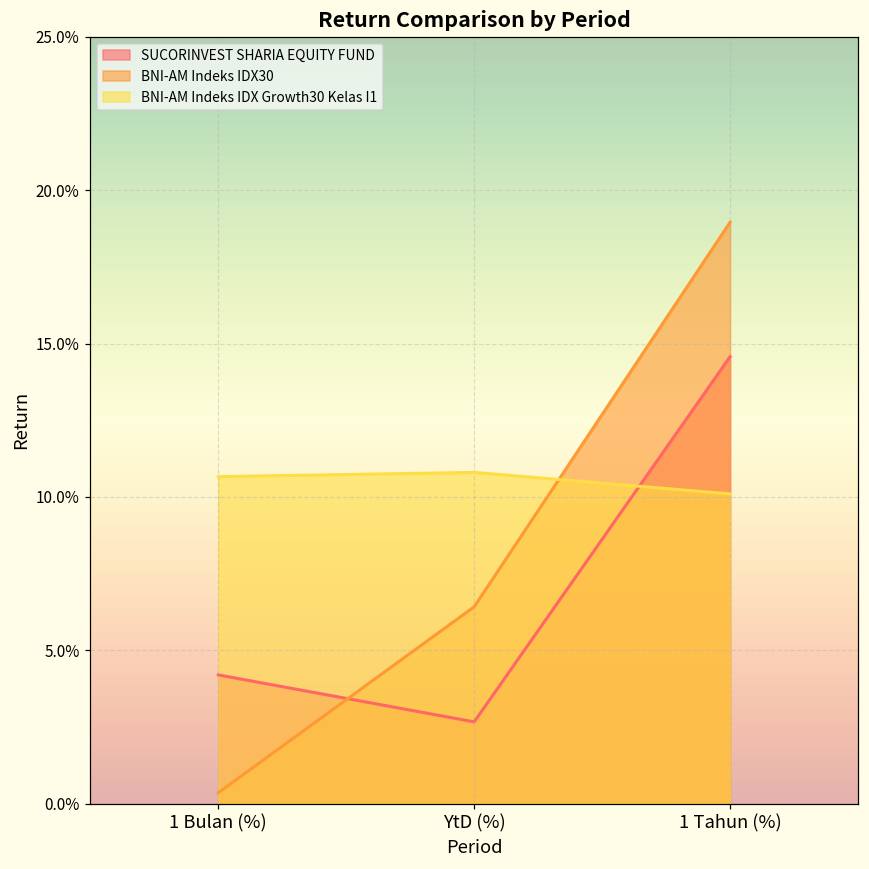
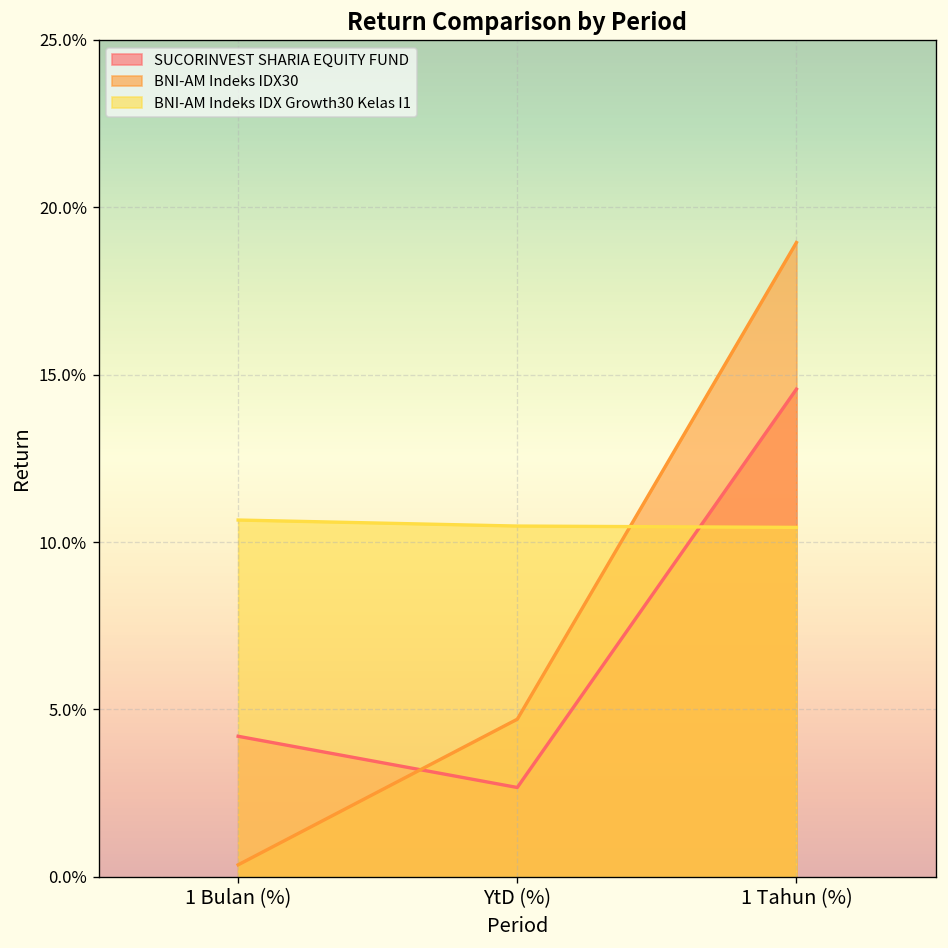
  {
    "SUCORINVEST SHARIA EQUITY FUND": {
      "1 Bulan (%)": "4.2%",
      "YtD (%)": "2.7%",
      "1 Tahun (%)": "14.6%"
    },
    "BNI-AM Indeks IDX30": {
      "1 Bulan (%)": "0.4%",
-     "YtD (%)": "6.4%",
+     "YtD (%)": "4.7%",
      "1 Tahun (%)": "19.0%"
    },
    "BNI-AM Indeks IDX Growth30 Kelas I1": {
      "1 Bulan (%)": "10.7%",
-     "YtD (%)": "10.8%",
-     "1 Tahun (%)": "10.1%"
+     "YtD (%)": "10.5%",
+     "1 Tahun (%)": "10.4%"
    }
  }
